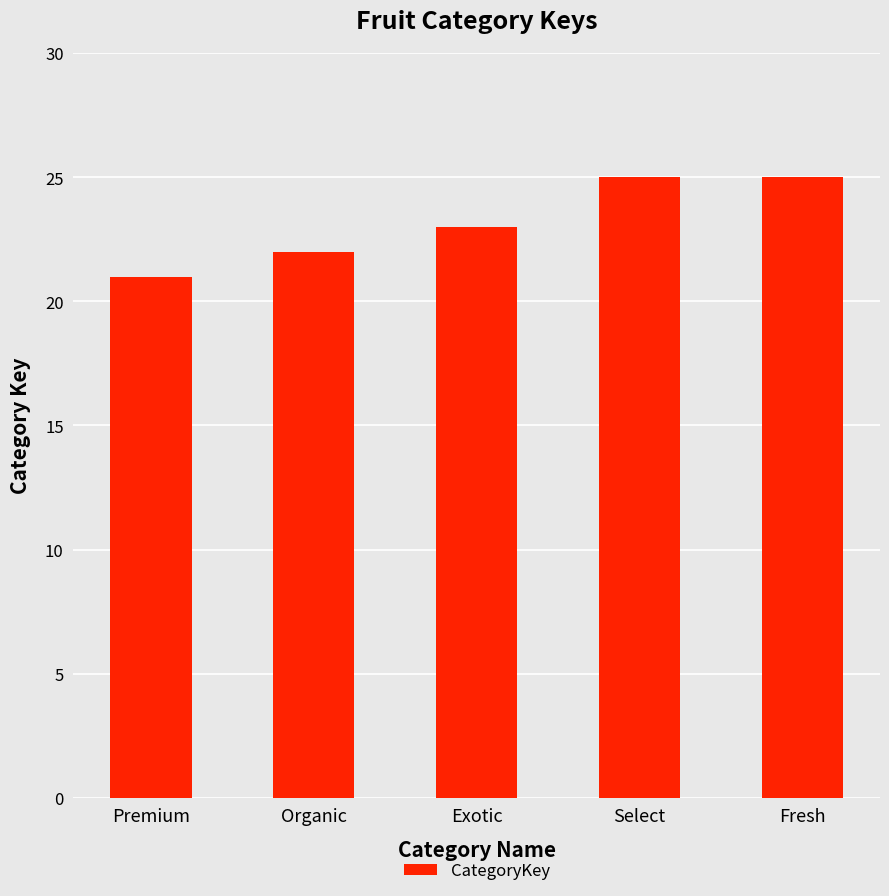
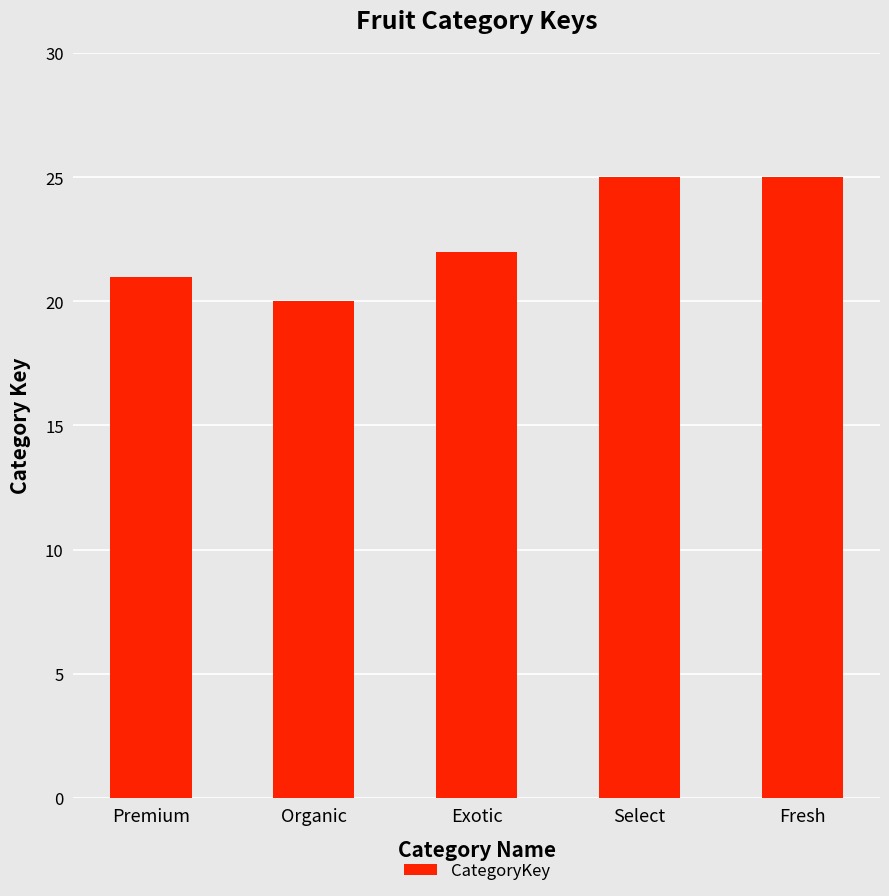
  {
    "Premium": 21,
-   "Organic": 22,
-   "Exotic": 23,
+   "Organic": 20,
+   "Exotic": 22,
    "Select": 25,
    "Fresh": 25
  }
